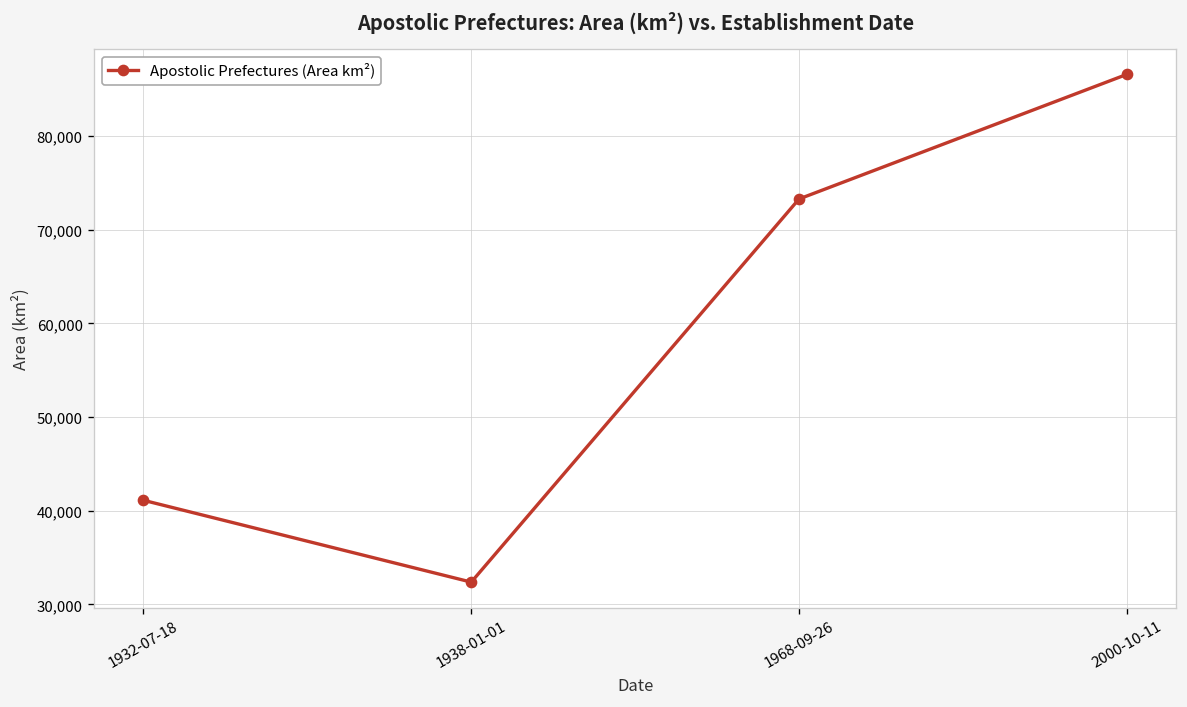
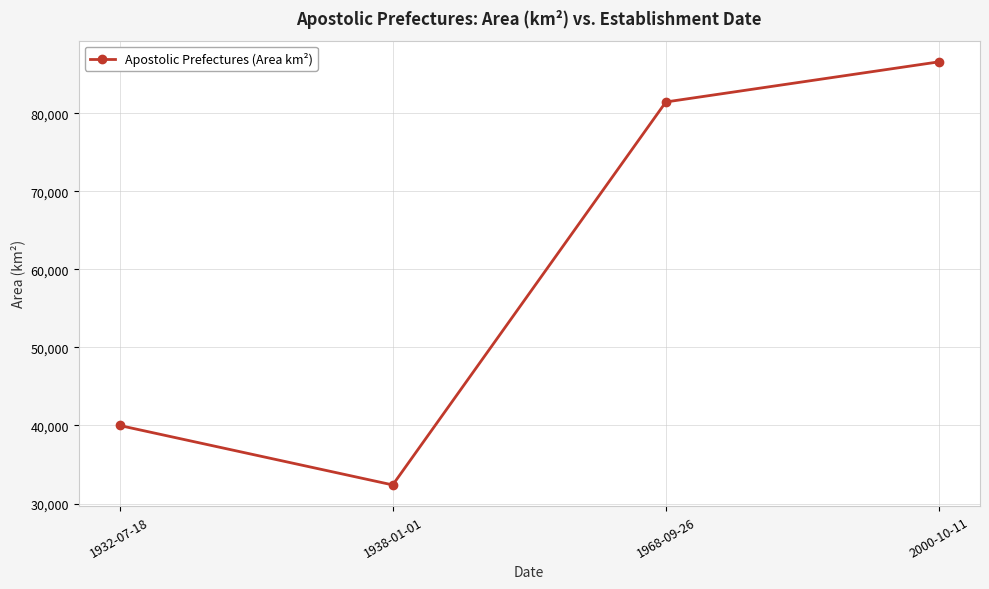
  {
-   "1932-07-18": "41,000",
+   "1932-07-18": "40,000",
    "1938-01-01": "32,000",
-   "1968-09-26": "73,000",
+   "1968-09-26": "81,000",
    "2000-10-11": "87,000"
  }
